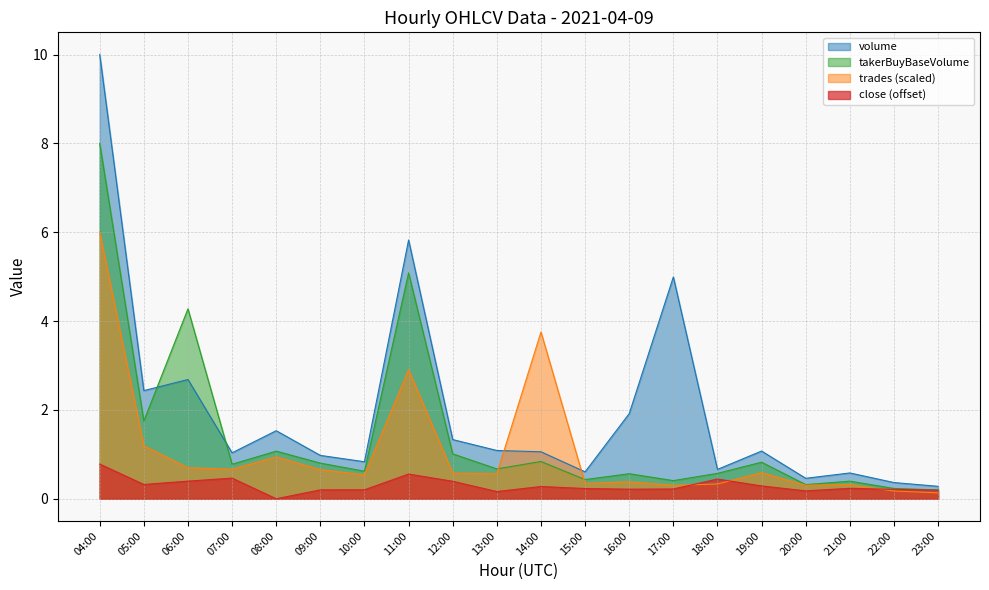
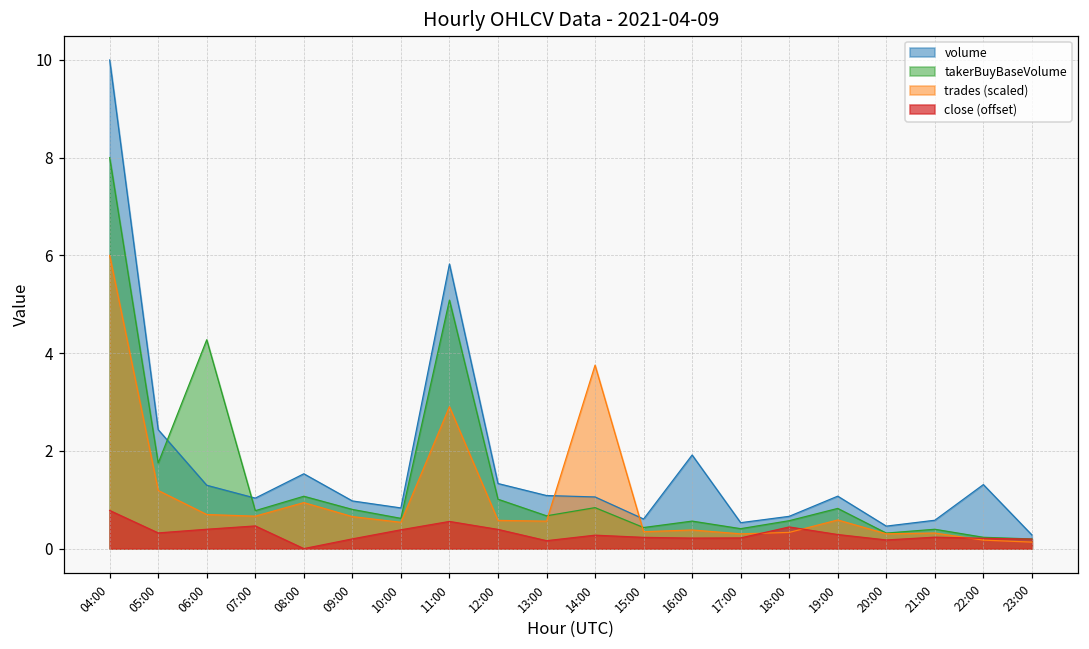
  {
    "volume": {
      "04:00": 10.0,
      "05:00": 2.4,
-     "06:00": 2.7,
+     "06:00": 1.3,
      "07:00": 1.0,
      "08:00": 1.5,
      "09:00": 1.0,
      "10:00": 0.8,
      "11:00": 5.8,
      "12:00": 1.3,
      "13:00": 1.1,
      "14:00": 1.1,
      "15:00": 0.6,
      "16:00": 1.9,
-     "17:00": 5.0,
+     "17:00": 0.5,
      "18:00": 0.7,
      "19:00": 1.1,
      "20:00": 0.5,
      "21:00": 0.6,
-     "22:00": 0.4,
+     "22:00": 1.3,
      "23:00": 0.3
    },
    "takerBuyBaseVolume": {
      "04:00": 8.0,
      "05:00": 1.8,
      "06:00": 4.3,
      "07:00": 0.8,
      "08:00": 1.1,
      "09:00": 0.8,
      "10:00": 0.6,
      "11:00": 5.1,
      "12:00": 1.0,
      "13:00": 0.7,
      "14:00": 0.8,
      "15:00": 0.4,
      "16:00": 0.6,
      "17:00": 0.4,
      "18:00": 0.6,
      "19:00": 0.8,
      "21:00": 0.4
    },
    "trades (scaled)": {
      "04:00": 6.0,
      "05:00": 1.2,
      "06:00": 0.7,
      "07:00": 0.7,
      "08:00": 0.9,
      "09:00": 0.7,
      "10:00": 0.5,
      "11:00": 2.9,
      "12:00": 0.6,
      "13:00": 0.6,
      "14:00": 3.8,
      "15:00": 0.3,
      "16:00": 0.4,
      "17:00": 0.3,
      "18:00": 0.3,
      "19:00": 0.6,
      "21:00": 0.3,
      "23:00": 0.1
    },
    "close (offset)": {
      "04:00": 0.8,
      "05:00": 0.3,
      "06:00": 0.4,
      "07:00": 0.5,
      "08:00": 0.0,
      "09:00": 0.2,
-     "10:00": 0.2,
+     "10:00": 0.4,
      "11:00": 0.6,
      "12:00": 0.4,
      "13:00": 0.2,
      "14:00": 0.3,
      "15:00": 0.2,
      "16:00": 0.2,
      "17:00": 0.2,
      "18:00": 0.4,
      "19:00": 0.3,
      "20:00": 0.2,
      "21:00": 0.2
    }
  }
